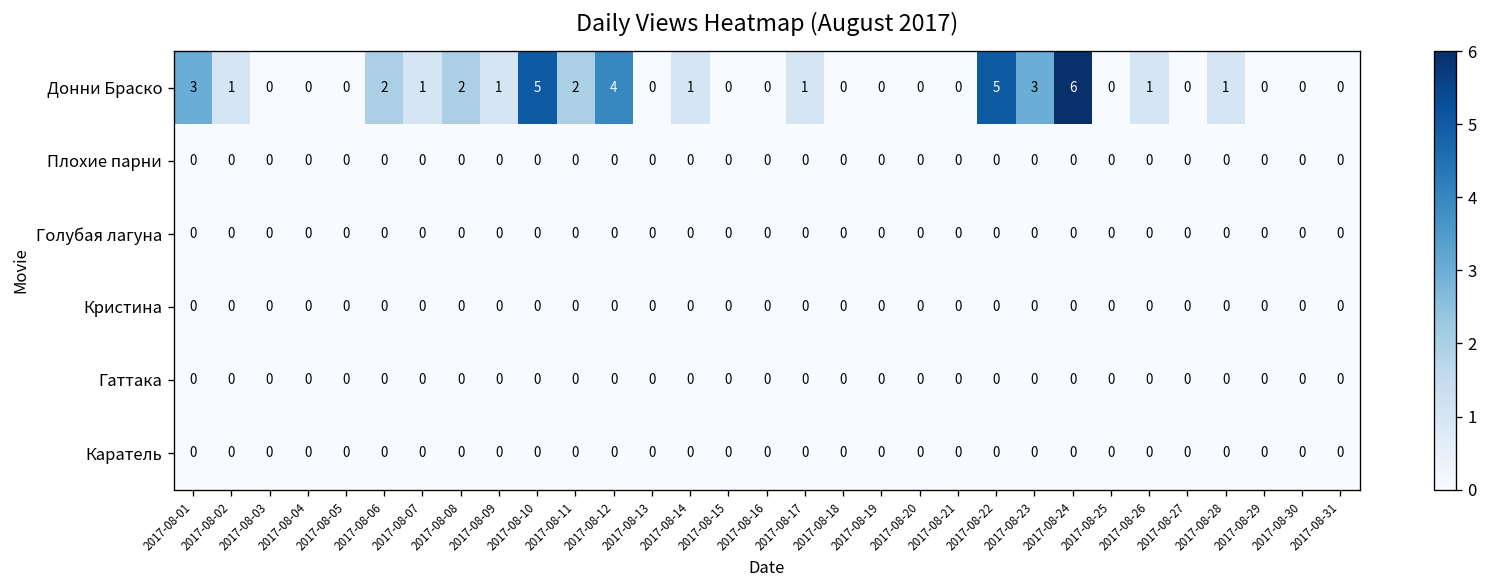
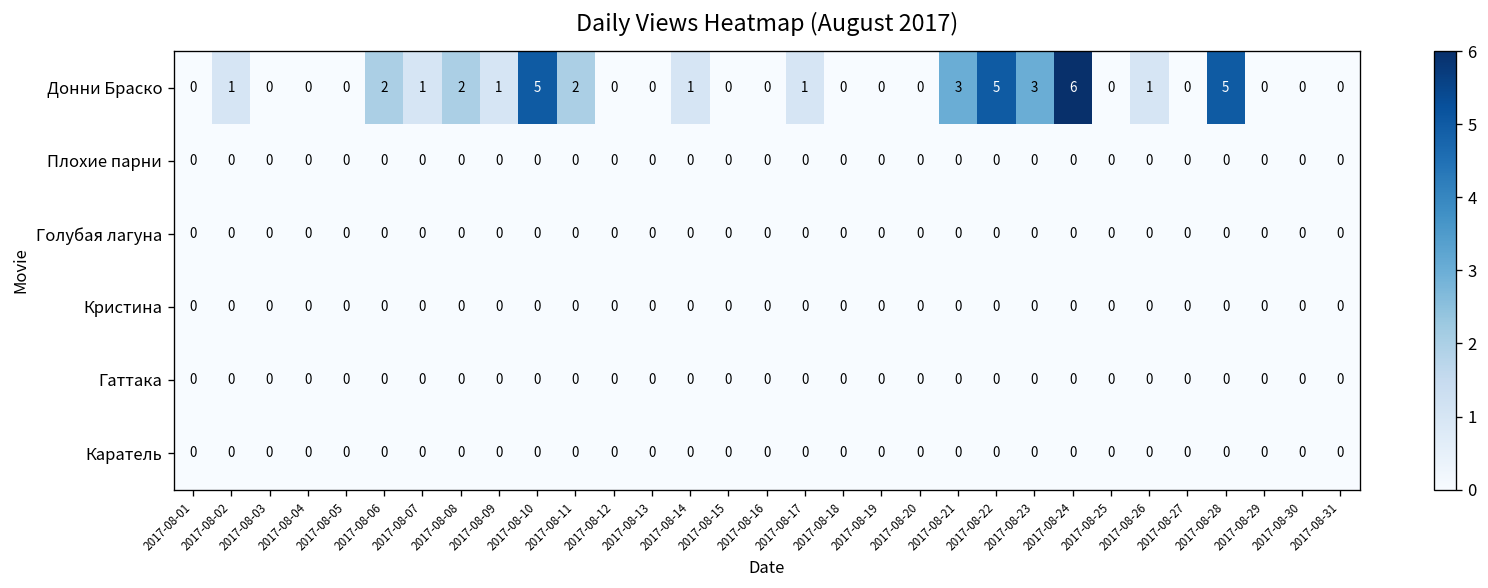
  {
    "Донни Браско": {
-     "2017-08-01": 3,
+     "2017-08-01": 0,
      "2017-08-02": 1,
      "2017-08-03": 0,
      "2017-08-04": 0,
      "2017-08-05": 0,
      "2017-08-06": 2,
      "2017-08-07": 1,
      "2017-08-08": 2,
      "2017-08-09": 1,
      "2017-08-10": 5,
      "2017-08-11": 2,
-     "2017-08-12": 4,
+     "2017-08-12": 0,
      "2017-08-13": 0,
      "2017-08-14": 1,
      "2017-08-15": 0,
      "2017-08-16": 0,
      "2017-08-17": 1,
      "2017-08-18": 0,
      "2017-08-19": 0,
      "2017-08-20": 0,
-     "2017-08-21": 0,
+     "2017-08-21": 3,
      "2017-08-22": 5,
      "2017-08-23": 3,
      "2017-08-24": 6,
      "2017-08-25": 0,
      "2017-08-26": 1,
      "2017-08-27": 0,
-     "2017-08-28": 1,
+     "2017-08-28": 5,
      "2017-08-29": 0,
      "2017-08-30": 0,
      "2017-08-31": 0
    },
    "Плохие парни": {
      "2017-08-01": 0,
      "2017-08-02": 0,
      "2017-08-03": 0,
      "2017-08-04": 0,
      "2017-08-05": 0,
      "2017-08-06": 0,
      "2017-08-07": 0,
      "2017-08-08": 0,
      "2017-08-09": 0,
      "2017-08-10": 0,
      "2017-08-11": 0,
      "2017-08-12": 0,
      "2017-08-13": 0,
      "2017-08-14": 0,
      "2017-08-15": 0,
      "2017-08-16": 0,
      "2017-08-17": 0,
      "2017-08-18": 0,
      "2017-08-19": 0,
      "2017-08-20": 0,
      "2017-08-21": 0,
      "2017-08-22": 0,
      "2017-08-23": 0,
      "2017-08-24": 0,
      "2017-08-25": 0,
      "2017-08-26": 0,
      "2017-08-27": 0,
      "2017-08-28": 0,
      "2017-08-29": 0,
      "2017-08-30": 0,
      "2017-08-31": 0
    },
    "Голубая лагуна": {
      "2017-08-01": 0,
      "2017-08-02": 0,
      "2017-08-03": 0,
      "2017-08-04": 0,
      "2017-08-05": 0,
      "2017-08-06": 0,
      "2017-08-07": 0,
      "2017-08-08": 0,
      "2017-08-09": 0,
      "2017-08-10": 0,
      "2017-08-11": 0,
      "2017-08-12": 0,
      "2017-08-13": 0,
      "2017-08-14": 0,
      "2017-08-15": 0,
      "2017-08-16": 0,
      "2017-08-17": 0,
      "2017-08-18": 0,
      "2017-08-19": 0,
      "2017-08-20": 0,
      "2017-08-21": 0,
      "2017-08-22": 0,
      "2017-08-23": 0,
      "2017-08-24": 0,
      "2017-08-25": 0,
      "2017-08-26": 0,
      "2017-08-27": 0,
      "2017-08-28": 0,
      "2017-08-29": 0,
      "2017-08-30": 0,
      "2017-08-31": 0
    },
    "Кристина": {
      "2017-08-01": 0,
      "2017-08-02": 0,
      "2017-08-03": 0,
      "2017-08-04": 0,
      "2017-08-05": 0,
      "2017-08-06": 0,
      "2017-08-07": 0,
      "2017-08-08": 0,
      "2017-08-09": 0,
      "2017-08-10": 0,
      "2017-08-11": 0,
      "2017-08-12": 0,
      "2017-08-13": 0,
      "2017-08-14": 0,
      "2017-08-15": 0,
      "2017-08-16": 0,
      "2017-08-17": 0,
      "2017-08-18": 0,
      "2017-08-19": 0,
      "2017-08-20": 0,
      "2017-08-21": 0,
      "2017-08-22": 0,
      "2017-08-23": 0,
      "2017-08-24": 0,
      "2017-08-25": 0,
      "2017-08-26": 0,
      "2017-08-27": 0,
      "2017-08-28": 0,
      "2017-08-29": 0,
      "2017-08-30": 0,
      "2017-08-31": 0
    },
    "Гаттака": {
      "2017-08-01": 0,
      "2017-08-02": 0,
      "2017-08-03": 0,
      "2017-08-04": 0,
      "2017-08-05": 0,
      "2017-08-06": 0,
      "2017-08-07": 0,
      "2017-08-08": 0,
      "2017-08-09": 0,
      "2017-08-10": 0,
      "2017-08-11": 0,
      "2017-08-12": 0,
      "2017-08-13": 0,
      "2017-08-14": 0,
      "2017-08-15": 0,
      "2017-08-16": 0,
      "2017-08-17": 0,
      "2017-08-18": 0,
      "2017-08-19": 0,
      "2017-08-20": 0,
      "2017-08-21": 0,
      "2017-08-22": 0,
      "2017-08-23": 0,
      "2017-08-24": 0,
      "2017-08-25": 0,
      "2017-08-26": 0,
      "2017-08-27": 0,
      "2017-08-28": 0,
      "2017-08-29": 0,
      "2017-08-30": 0,
      "2017-08-31": 0
    },
    "Каратель": {
      "2017-08-01": 0,
      "2017-08-02": 0,
      "2017-08-03": 0,
      "2017-08-04": 0,
      "2017-08-05": 0,
      "2017-08-06": 0,
      "2017-08-07": 0,
      "2017-08-08": 0,
      "2017-08-09": 0,
      "2017-08-10": 0,
      "2017-08-11": 0,
      "2017-08-12": 0,
      "2017-08-13": 0,
      "2017-08-14": 0,
      "2017-08-15": 0,
      "2017-08-16": 0,
      "2017-08-17": 0,
      "2017-08-18": 0,
      "2017-08-19": 0,
      "2017-08-20": 0,
      "2017-08-21": 0,
      "2017-08-22": 0,
      "2017-08-23": 0,
      "2017-08-24": 0,
      "2017-08-25": 0,
      "2017-08-26": 0,
      "2017-08-27": 0,
      "2017-08-28": 0,
      "2017-08-29": 0,
      "2017-08-30": 0,
      "2017-08-31": 0
    }
  }
